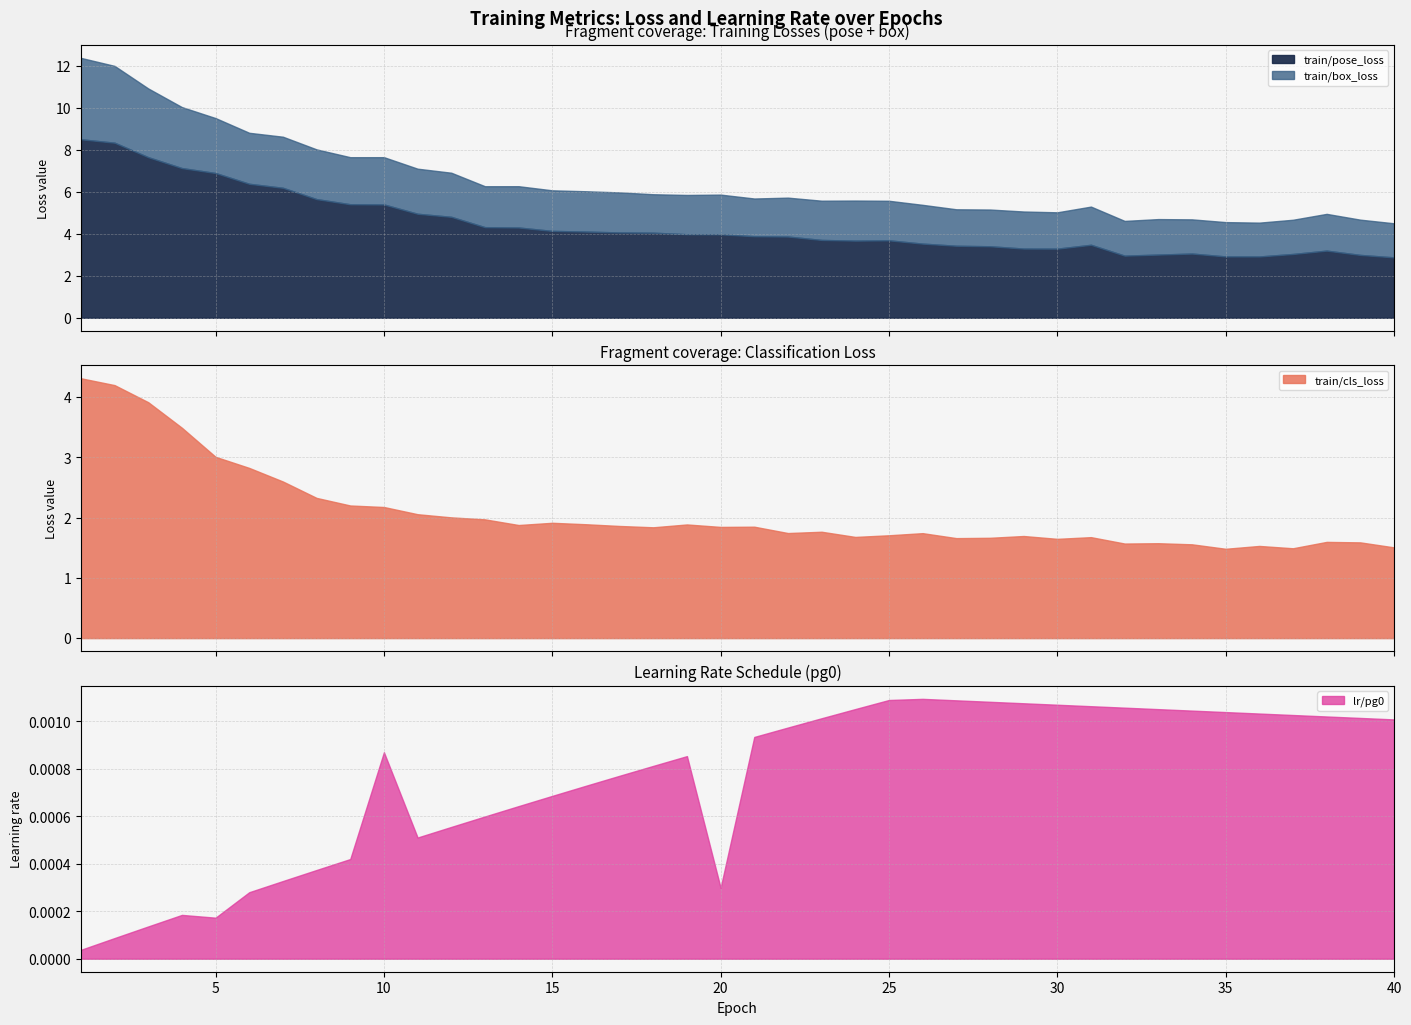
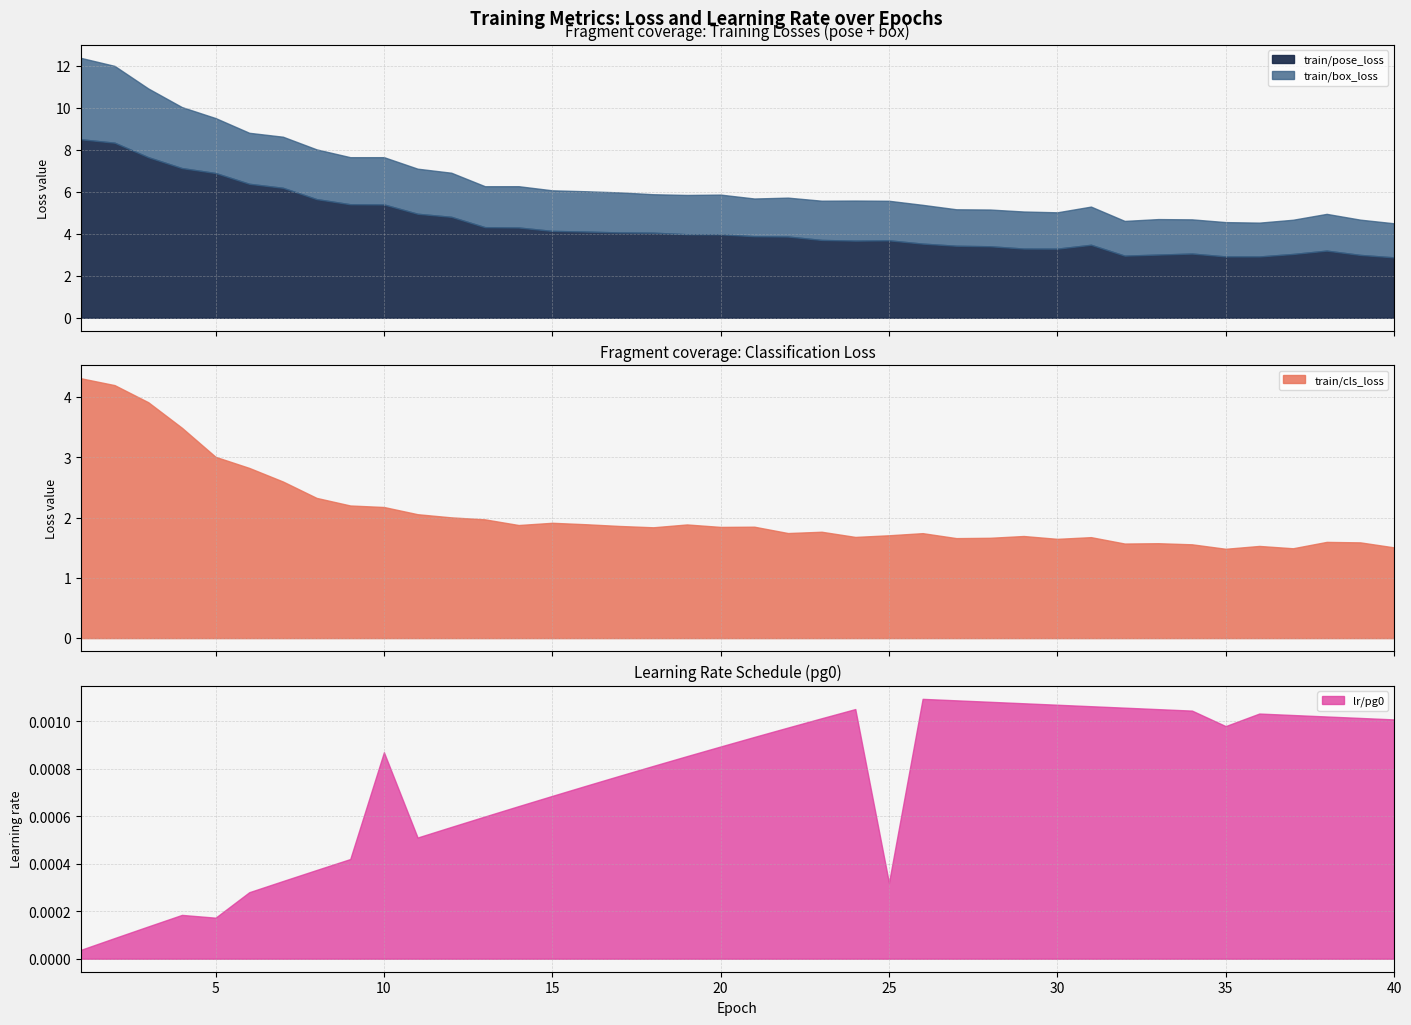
  {
    "Learning Rate Schedule (pg0)": {
      "5": 0.00017,
      "10": 0.00087,
      "15": 0.00069,
-     "20": 0.00030,
-     "25": 0.00109,
+     "20": 0.00089,
+     "25": 0.00032,
      "30": 0.00107,
-     "35": 0.00104,
+     "35": 0.00098,
      "40": 0.00101
    }
  }
